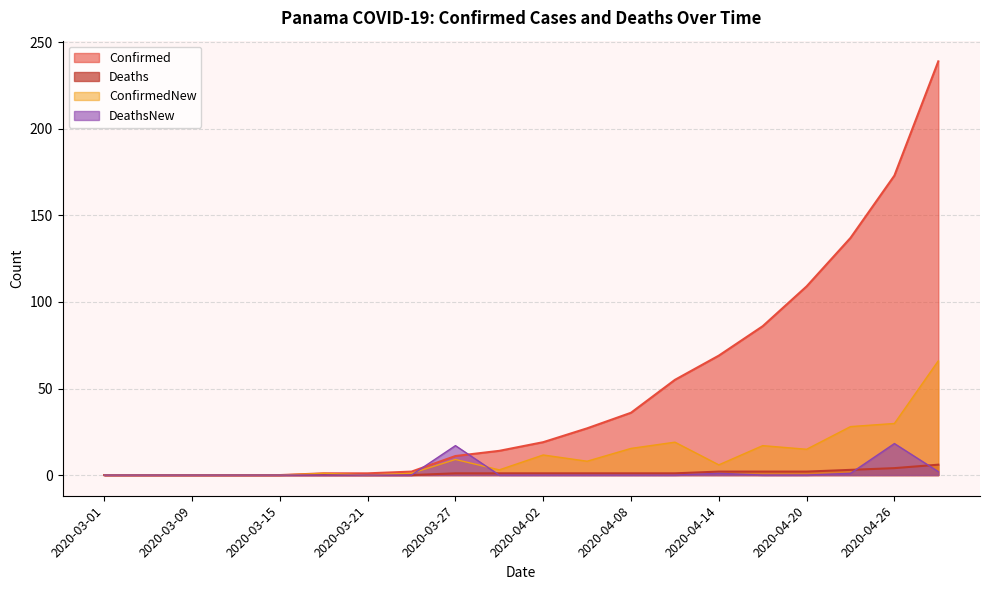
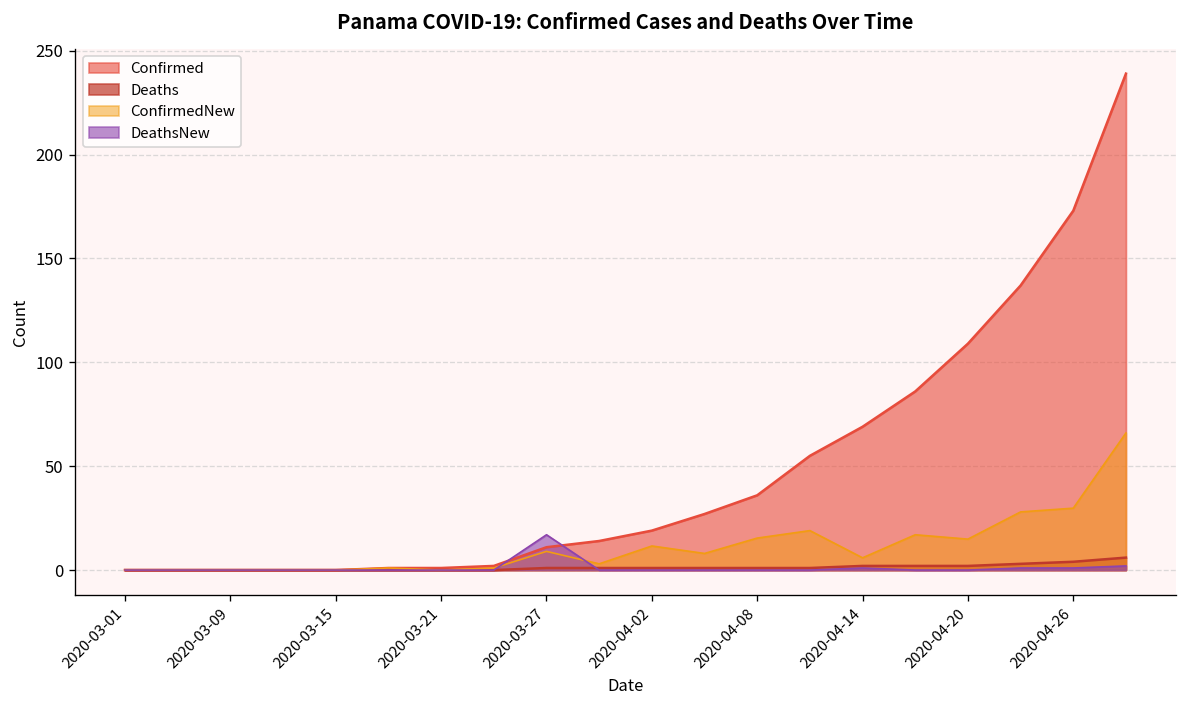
  {
    "ConfirmedNew": {
      "2020-03-27": 9,
      "2020-04-02": 12,
      "2020-04-08": 15,
      "2020-04-14": 6,
      "2020-04-20": 15,
      "2020-04-26": 30
    },
    "DeathsNew": {
      "2020-03-27": 17,
      "2020-04-20": 0,
-     "2020-04-26": 18
+     "2020-04-26": 1
    }
  }
